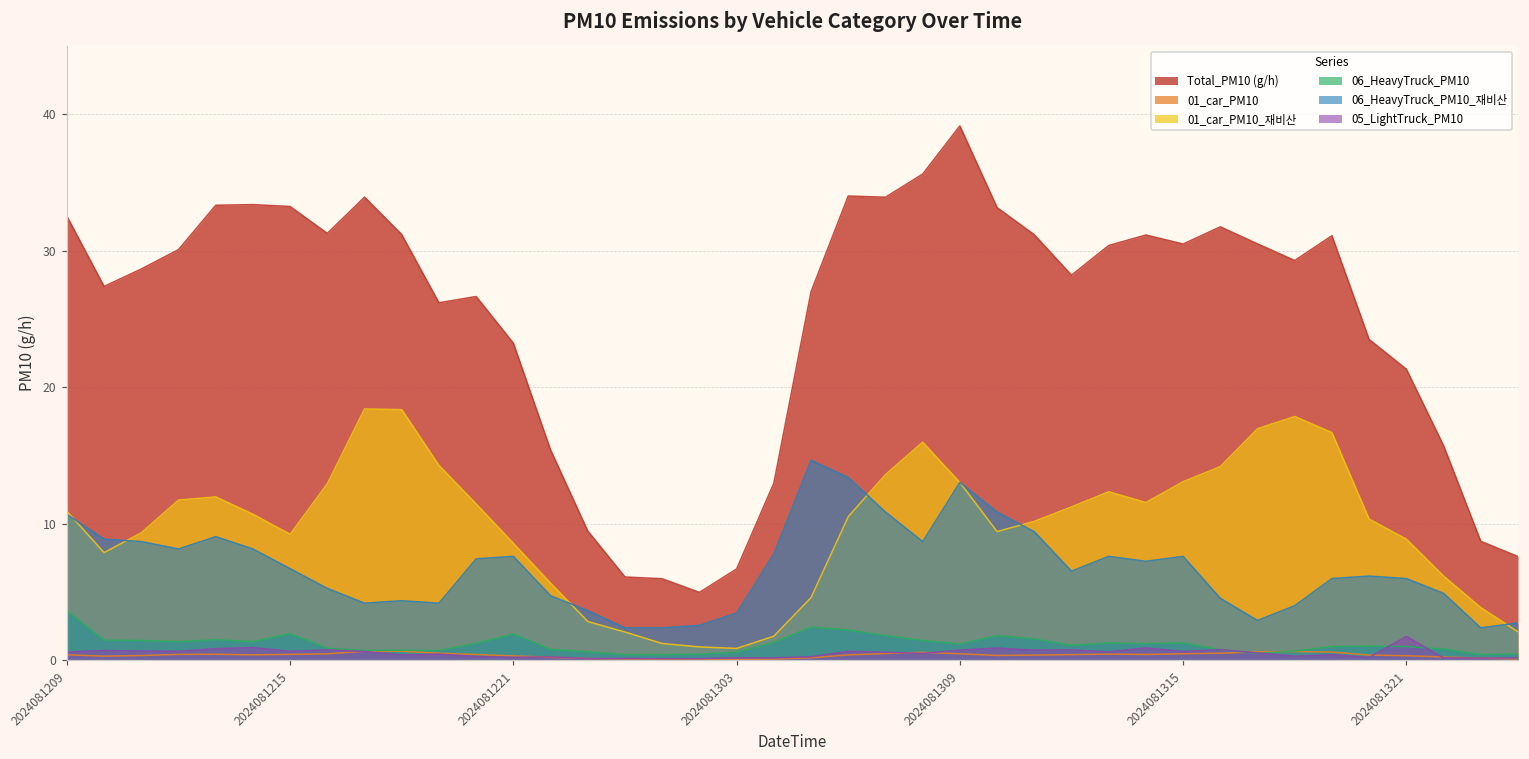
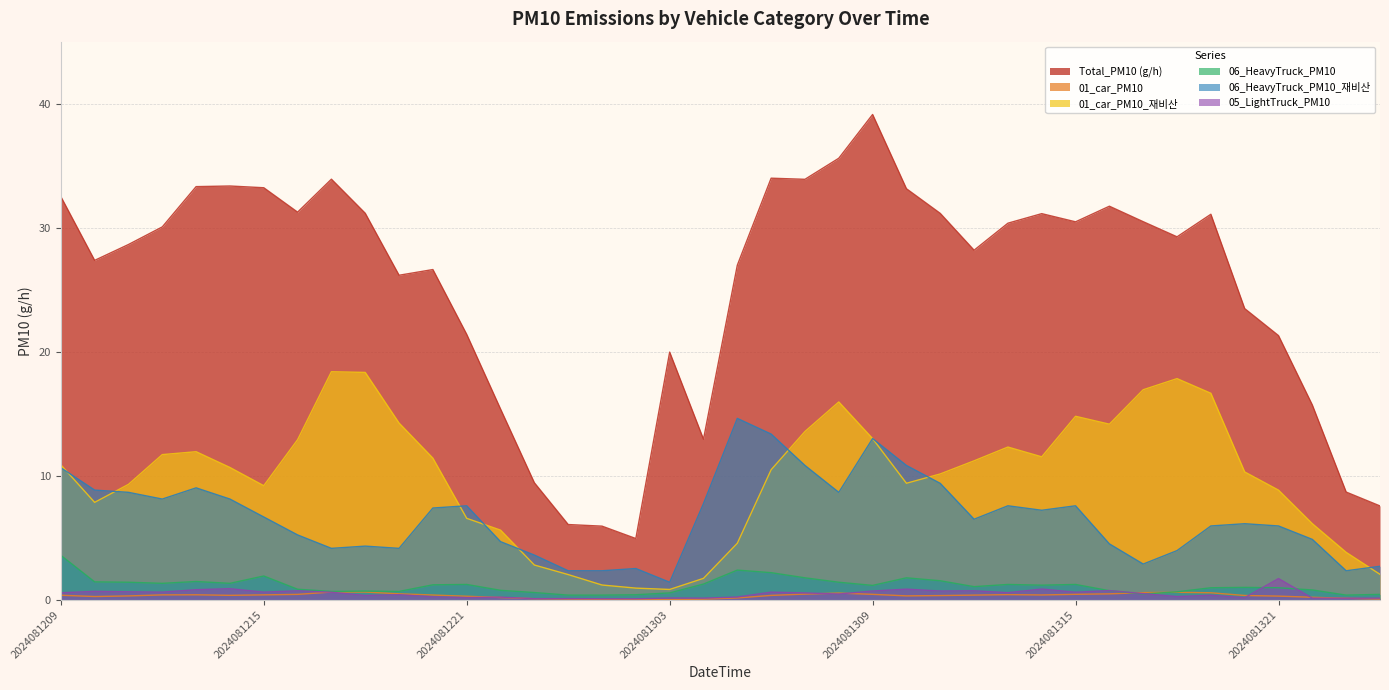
  {
    "Total_PM10 (g/h)": {
      "2024081209": 32.5,
      "2024081215": 33.3,
-     "2024081221": 23.2,
-     "2024081303": 6.7,
+     "2024081221": 21.4,
+     "2024081303": 20.0,
      "2024081309": 39.2,
      "2024081315": 30.5,
      "2024081321": 21.3
    },
    "01_car_PM10": {
      "2024081215": 0.4,
      "2024081309": 0.4,
      "2024081321": 0.3
    },
    "01_car_PM10_재비산": {
      "2024081209": 10.9,
      "2024081215": 9.2,
-     "2024081221": 8.5,
+     "2024081221": 6.6,
      "2024081303": 0.8,
-     "2024081315": 13.1,
+     "2024081315": 14.8,
      "2024081321": 8.9
    },
    "06_HeavyTruck_PM10": {
      "2024081209": 3.6,
      "2024081215": 1.9,
-     "2024081221": 1.9,
+     "2024081221": 1.2,
      "2024081303": 0.6,
      "2024081309": 1.2,
      "2024081315": 1.2,
      "2024081321": 1.0
    },
    "06_HeavyTruck_PM10_재비산": {
      "2024081209": 10.7,
      "2024081215": 6.7,
      "2024081221": 7.6,
-     "2024081303": 3.4,
+     "2024081303": 1.4,
      "2024081315": 7.6,
      "2024081321": 6.0
    },
    "05_LightTruck_PM10": {
      "2024081215": 0.6,
      "2024081309": 0.7,
      "2024081321": 1.7
    }
  }
